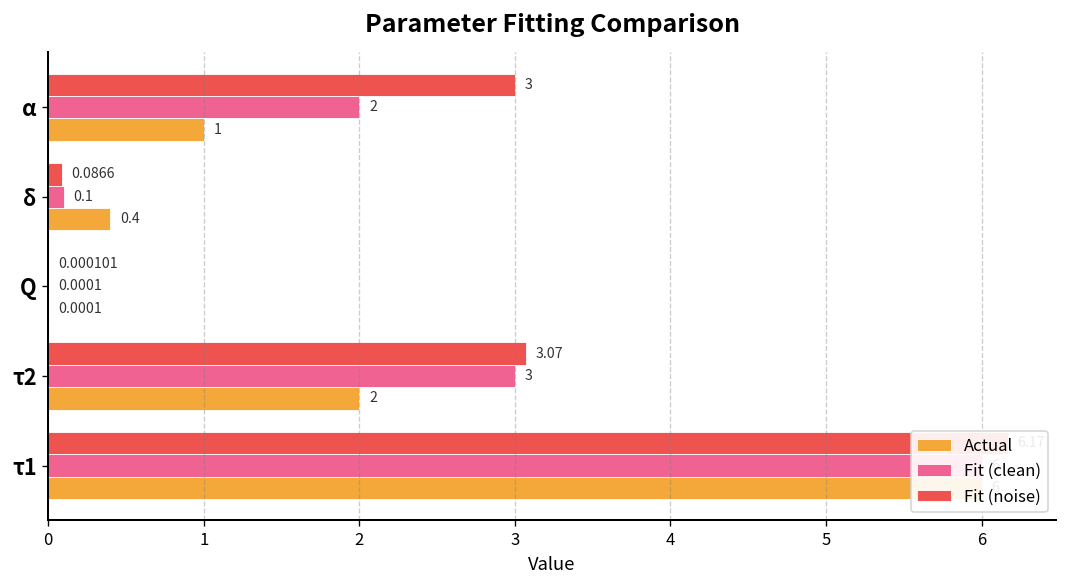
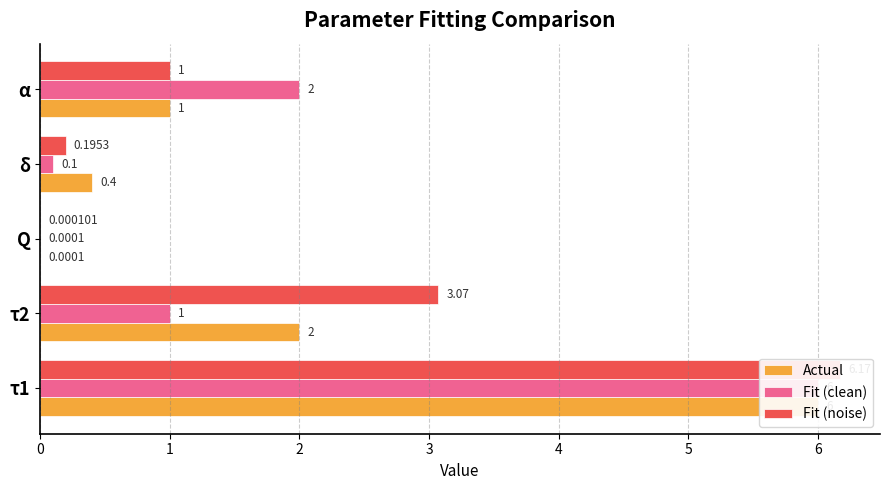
  {
    "Actual": {
      "α": 1,
      "δ": 0.4,
      "Q": 0.0001,
      "τ2": 2
    },
    "Fit (clean)": {
      "α": 2,
      "δ": 0.1,
      "Q": 0.0001,
-     "τ2": 3
+     "τ2": 1
    },
    "Fit (noise)": {
-     "α": 3,
-     "δ": 0.0866,
+     "α": 1,
+     "δ": 0.1953,
      "Q": 0.000101,
      "τ2": 3.07
    }
  }
